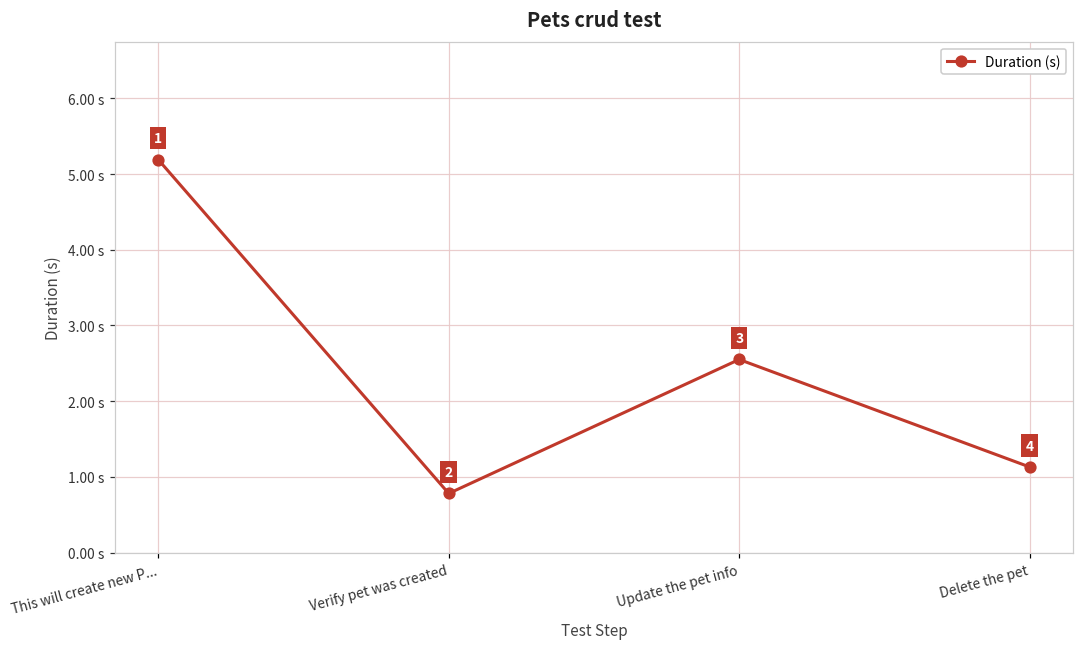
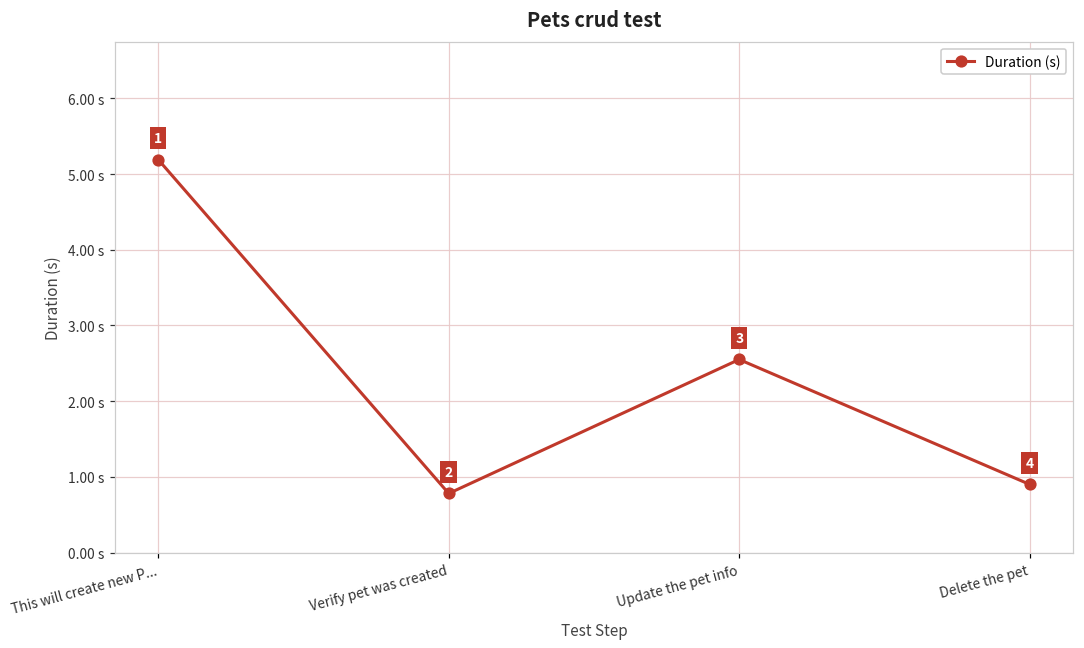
  {
-   "Delete the pet": "1.1 s"
+   "Delete the pet": "0.9 s"
  }
